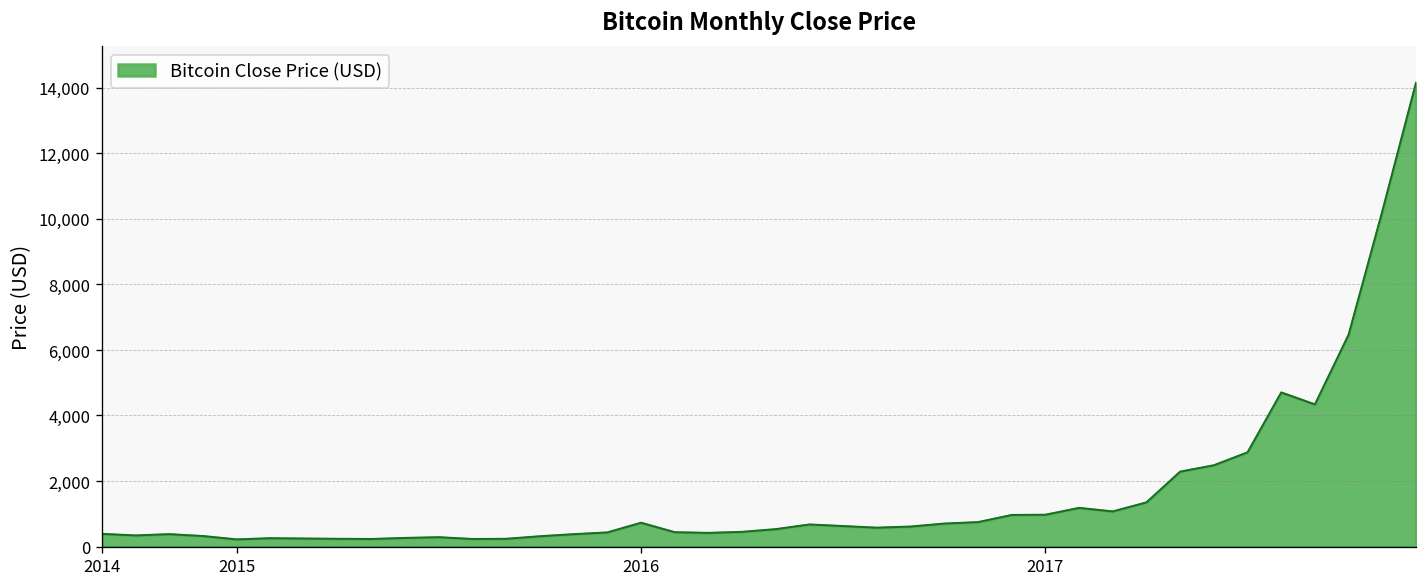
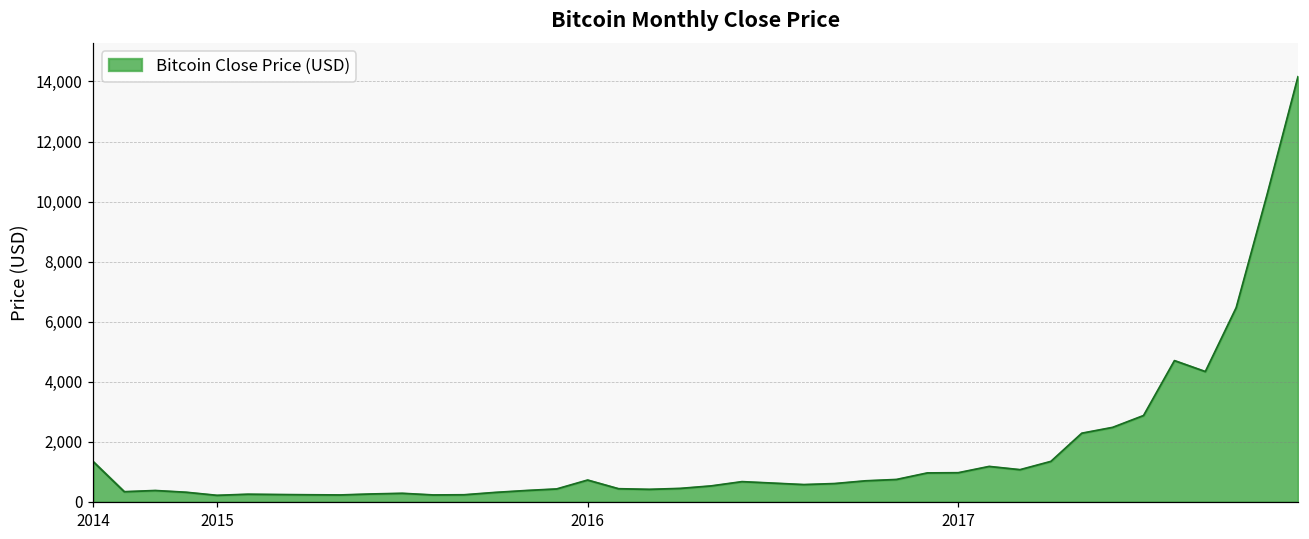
  {
-   "2014": "400",
+   "2014": "1,300",
    "2015": "200",
    "2016": "700",
    "2017": "1,000"
  }
